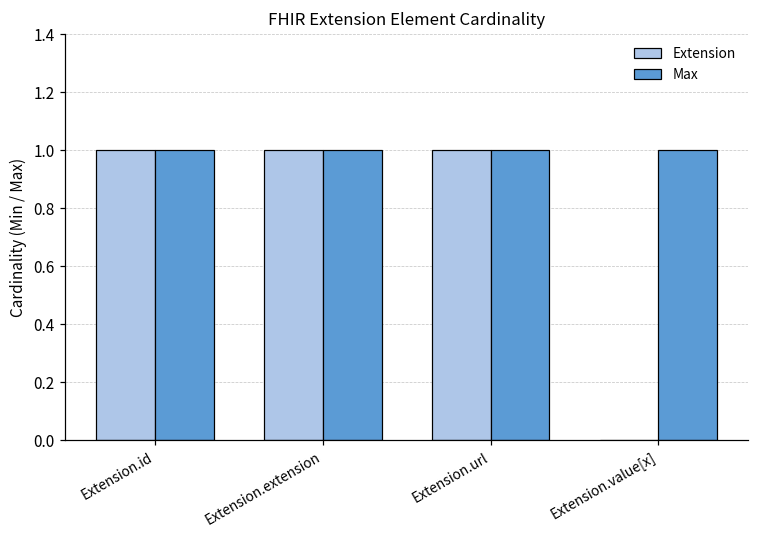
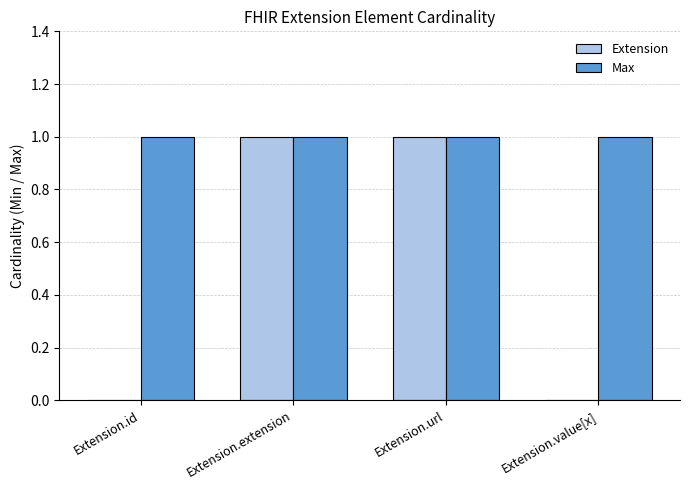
  {
    "Extension": {
-     "Extension.id": 1,
+     "Extension.id": 0,
      "Extension.extension": 1,
      "Extension.url": 1,
      "Extension.value[x]": 0
    },
    "Max": {
      "Extension.id": 1,
      "Extension.extension": 1,
      "Extension.url": 1,
      "Extension.value[x]": 1
    }
  }
